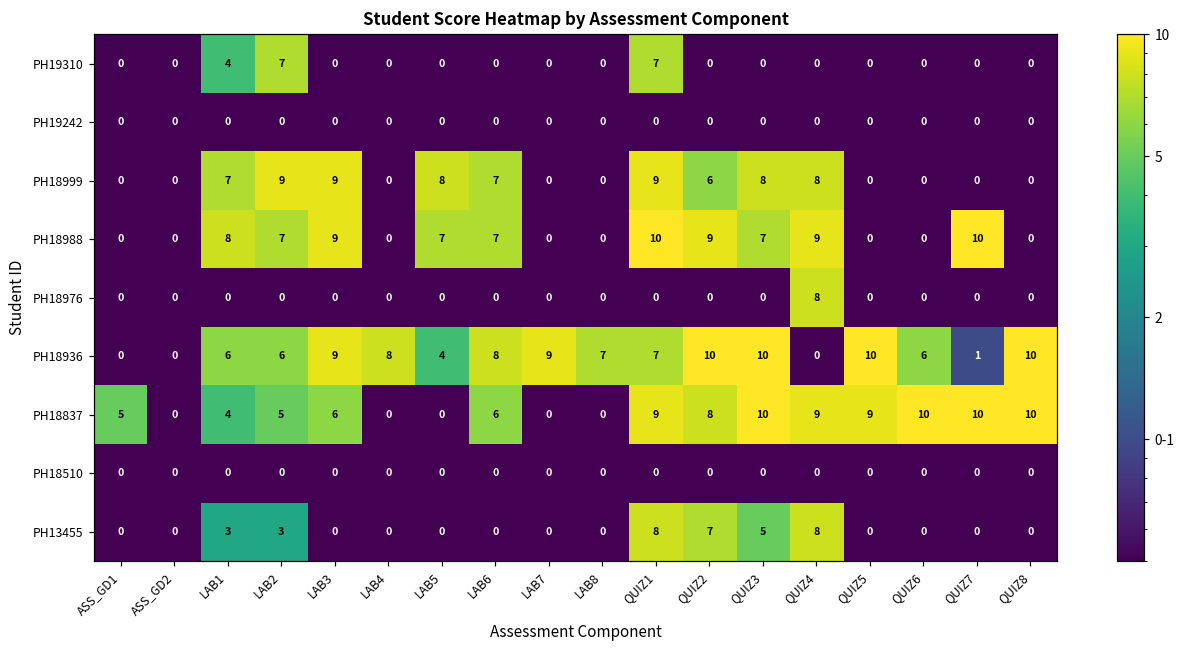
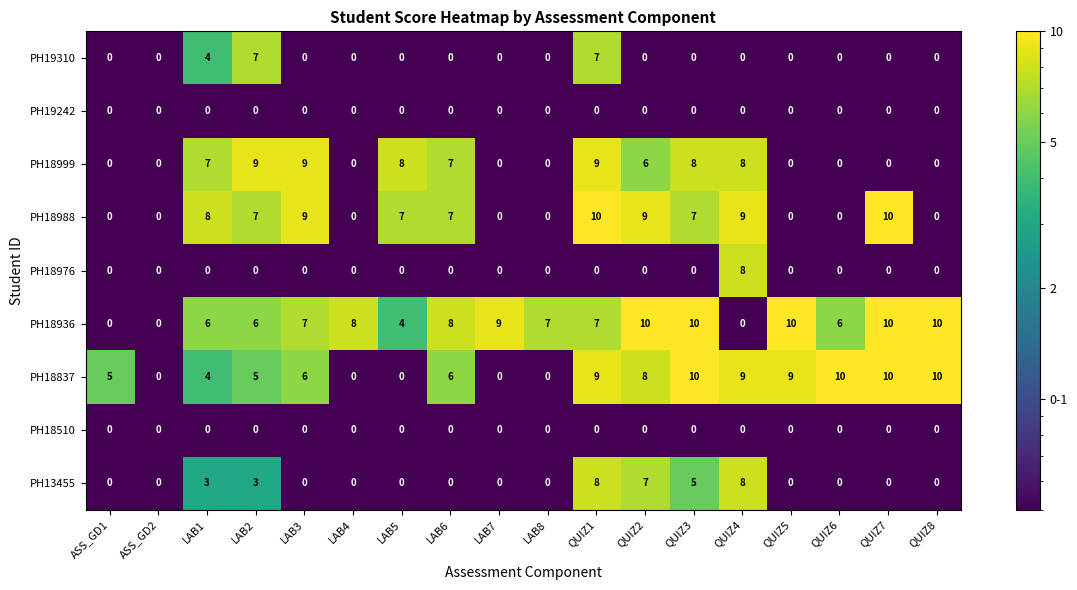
  {
    "PH19310": {
      "ASS_GD1": 0,
      "ASS_GD2": 0,
      "LAB1": 4,
      "LAB2": 7,
      "LAB3": 0,
      "LAB4": 0,
      "LAB5": 0,
      "LAB6": 0,
      "LAB7": 0,
      "LAB8": 0,
      "QUIZ1": 7,
      "QUIZ2": 0,
      "QUIZ3": 0,
      "QUIZ4": 0,
      "QUIZ5": 0,
      "QUIZ6": 0,
      "QUIZ7": 0,
      "QUIZ8": 0
    },
    "PH19242": {
      "ASS_GD1": 0,
      "ASS_GD2": 0,
      "LAB1": 0,
      "LAB2": 0,
      "LAB3": 0,
      "LAB4": 0,
      "LAB5": 0,
      "LAB6": 0,
      "LAB7": 0,
      "LAB8": 0,
      "QUIZ1": 0,
      "QUIZ2": 0,
      "QUIZ3": 0,
      "QUIZ4": 0,
      "QUIZ5": 0,
      "QUIZ6": 0,
      "QUIZ7": 0,
      "QUIZ8": 0
    },
    "PH18999": {
      "ASS_GD1": 0,
      "ASS_GD2": 0,
      "LAB1": 7,
      "LAB2": 9,
      "LAB3": 9,
      "LAB4": 0,
      "LAB5": 8,
      "LAB6": 7,
      "LAB7": 0,
      "LAB8": 0,
      "QUIZ1": 9,
      "QUIZ2": 6,
      "QUIZ3": 8,
      "QUIZ4": 8,
      "QUIZ5": 0,
      "QUIZ6": 0,
      "QUIZ7": 0,
      "QUIZ8": 0
    },
    "PH18988": {
      "ASS_GD1": 0,
      "ASS_GD2": 0,
      "LAB1": 8,
      "LAB2": 7,
      "LAB3": 9,
      "LAB4": 0,
      "LAB5": 7,
      "LAB6": 7,
      "LAB7": 0,
      "LAB8": 0,
      "QUIZ1": 10,
      "QUIZ2": 9,
      "QUIZ3": 7,
      "QUIZ4": 9,
      "QUIZ5": 0,
      "QUIZ6": 0,
      "QUIZ7": 10,
      "QUIZ8": 0
    },
    "PH18976": {
      "ASS_GD1": 0,
      "ASS_GD2": 0,
      "LAB1": 0,
      "LAB2": 0,
      "LAB3": 0,
      "LAB4": 0,
      "LAB5": 0,
      "LAB6": 0,
      "LAB7": 0,
      "LAB8": 0,
      "QUIZ1": 0,
      "QUIZ2": 0,
      "QUIZ3": 0,
      "QUIZ4": 8,
      "QUIZ5": 0,
      "QUIZ6": 0,
      "QUIZ7": 0,
      "QUIZ8": 0
    },
    "PH18936": {
      "ASS_GD1": 0,
      "ASS_GD2": 0,
      "LAB1": 6,
      "LAB2": 6,
-     "LAB3": 9,
+     "LAB3": 7,
      "LAB4": 8,
      "LAB5": 4,
      "LAB6": 8,
      "LAB7": 9,
      "LAB8": 7,
      "QUIZ1": 7,
      "QUIZ2": 10,
      "QUIZ3": 10,
      "QUIZ4": 0,
      "QUIZ5": 10,
      "QUIZ6": 6,
-     "QUIZ7": 1,
+     "QUIZ7": 10,
      "QUIZ8": 10
    },
    "PH18837": {
      "ASS_GD1": 5,
      "ASS_GD2": 0,
      "LAB1": 4,
      "LAB2": 5,
      "LAB3": 6,
      "LAB4": 0,
      "LAB5": 0,
      "LAB6": 6,
      "LAB7": 0,
      "LAB8": 0,
      "QUIZ1": 9,
      "QUIZ2": 8,
      "QUIZ3": 10,
      "QUIZ4": 9,
      "QUIZ5": 9,
      "QUIZ6": 10,
      "QUIZ7": 10,
      "QUIZ8": 10
    },
    "PH18510": {
      "ASS_GD1": 0,
      "ASS_GD2": 0,
      "LAB1": 0,
      "LAB2": 0,
      "LAB3": 0,
      "LAB4": 0,
      "LAB5": 0,
      "LAB6": 0,
      "LAB7": 0,
      "LAB8": 0,
      "QUIZ1": 0,
      "QUIZ2": 0,
      "QUIZ3": 0,
      "QUIZ4": 0,
      "QUIZ5": 0,
      "QUIZ6": 0,
      "QUIZ7": 0,
      "QUIZ8": 0
    },
    "PH13455": {
      "ASS_GD1": 0,
      "ASS_GD2": 0,
      "LAB1": 3,
      "LAB2": 3,
      "LAB3": 0,
      "LAB4": 0,
      "LAB5": 0,
      "LAB6": 0,
      "LAB7": 0,
      "LAB8": 0,
      "QUIZ1": 8,
      "QUIZ2": 7,
      "QUIZ3": 5,
      "QUIZ4": 8,
      "QUIZ5": 0,
      "QUIZ6": 0,
      "QUIZ7": 0,
      "QUIZ8": 0
    }
  }
